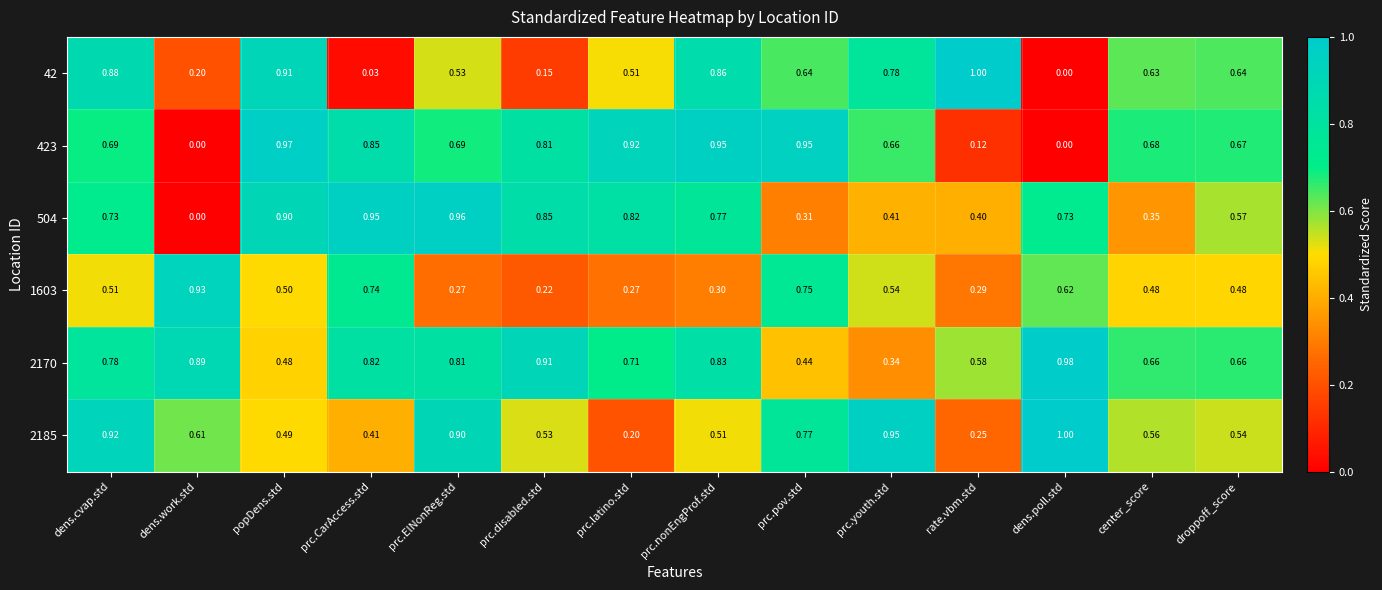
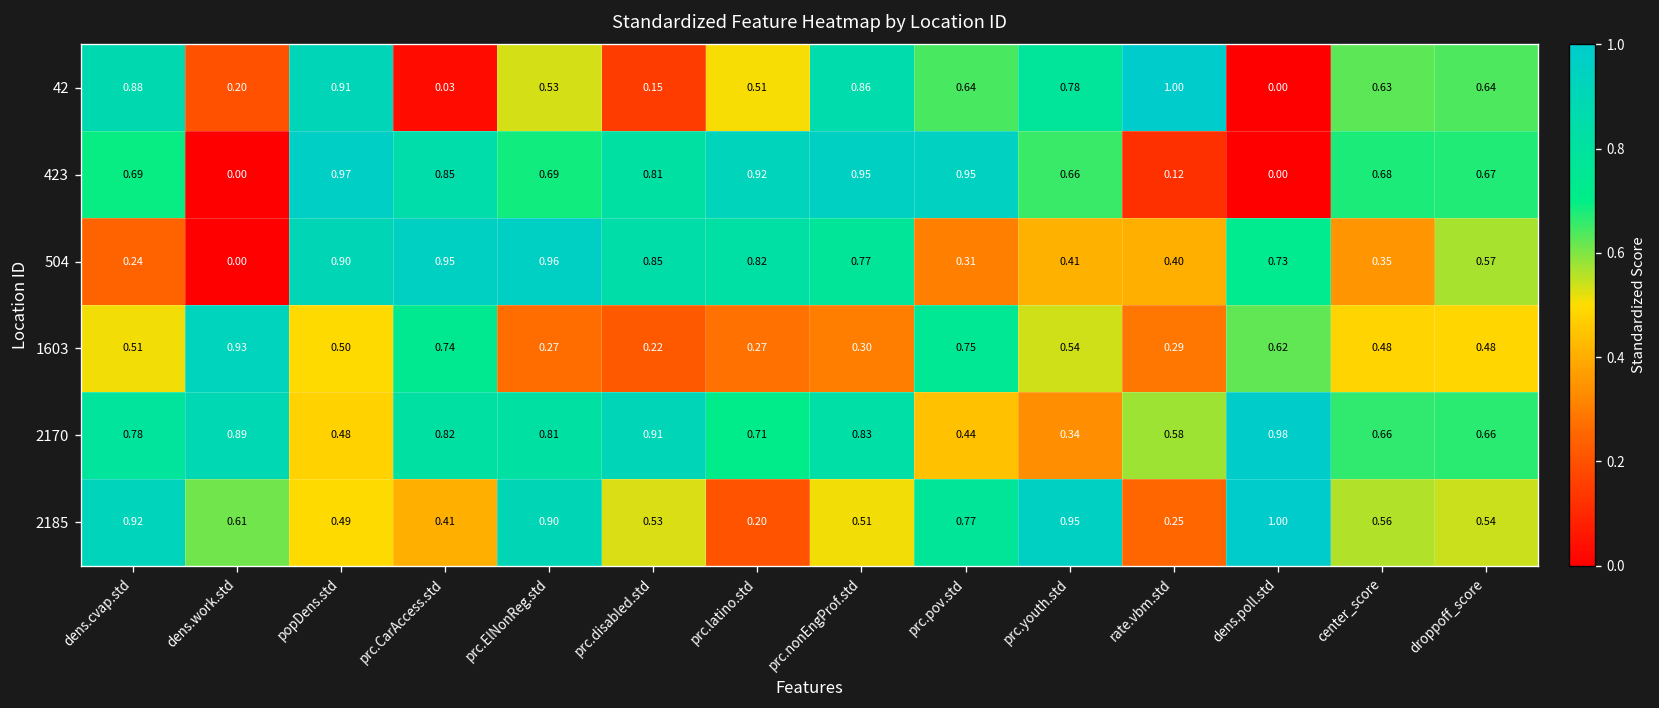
  {
    "42": {
      "dens.cvap.std": 0.88,
      "dens.work.std": 0.20,
      "popDens.std": 0.91,
      "prc.CarAccess.std": 0.03,
      "prc.ElNonReg.std": 0.53,
      "prc.disabled.std": 0.15,
      "prc.latino.std": 0.51,
      "prc.nonEngProf.std": 0.86,
      "prc.pov.std": 0.64,
      "prc.youth.std": 0.78,
      "rate.vbm.std": 1.00,
      "dens.poll.std": 0.00,
      "center_score": 0.63,
      "droppoff_score": 0.64
    },
    "423": {
      "dens.cvap.std": 0.69,
      "dens.work.std": 0.00,
      "popDens.std": 0.97,
      "prc.CarAccess.std": 0.85,
      "prc.ElNonReg.std": 0.69,
      "prc.disabled.std": 0.81,
      "prc.latino.std": 0.92,
      "prc.nonEngProf.std": 0.95,
      "prc.pov.std": 0.95,
      "prc.youth.std": 0.66,
      "rate.vbm.std": 0.12,
      "dens.poll.std": 0.00,
      "center_score": 0.68,
      "droppoff_score": 0.67
    },
    "504": {
-     "dens.cvap.std": 0.73,
+     "dens.cvap.std": 0.24,
      "dens.work.std": 0.00,
      "popDens.std": 0.90,
      "prc.CarAccess.std": 0.95,
      "prc.ElNonReg.std": 0.96,
      "prc.disabled.std": 0.85,
      "prc.latino.std": 0.82,
      "prc.nonEngProf.std": 0.77,
      "prc.pov.std": 0.31,
      "prc.youth.std": 0.41,
      "rate.vbm.std": 0.40,
      "dens.poll.std": 0.73,
      "center_score": 0.35,
      "droppoff_score": 0.57
    },
    "1603": {
      "dens.cvap.std": 0.51,
      "dens.work.std": 0.93,
      "popDens.std": 0.50,
      "prc.CarAccess.std": 0.74,
      "prc.ElNonReg.std": 0.27,
      "prc.disabled.std": 0.22,
      "prc.latino.std": 0.27,
      "prc.nonEngProf.std": 0.30,
      "prc.pov.std": 0.75,
      "prc.youth.std": 0.54,
      "rate.vbm.std": 0.29,
      "dens.poll.std": 0.62,
      "center_score": 0.48,
      "droppoff_score": 0.48
    },
    "2170": {
      "dens.cvap.std": 0.78,
      "dens.work.std": 0.89,
      "popDens.std": 0.48,
      "prc.CarAccess.std": 0.82,
      "prc.ElNonReg.std": 0.81,
      "prc.disabled.std": 0.91,
      "prc.latino.std": 0.71,
      "prc.nonEngProf.std": 0.83,
      "prc.pov.std": 0.44,
      "prc.youth.std": 0.34,
      "rate.vbm.std": 0.58,
      "dens.poll.std": 0.98,
      "center_score": 0.66,
      "droppoff_score": 0.66
    },
    "2185": {
      "dens.cvap.std": 0.92,
      "dens.work.std": 0.61,
      "popDens.std": 0.49,
      "prc.CarAccess.std": 0.41,
      "prc.ElNonReg.std": 0.90,
      "prc.disabled.std": 0.53,
      "prc.latino.std": 0.20,
      "prc.nonEngProf.std": 0.51,
      "prc.pov.std": 0.77,
      "prc.youth.std": 0.95,
      "rate.vbm.std": 0.25,
      "dens.poll.std": 1.00,
      "center_score": 0.56,
      "droppoff_score": 0.54
    }
  }
